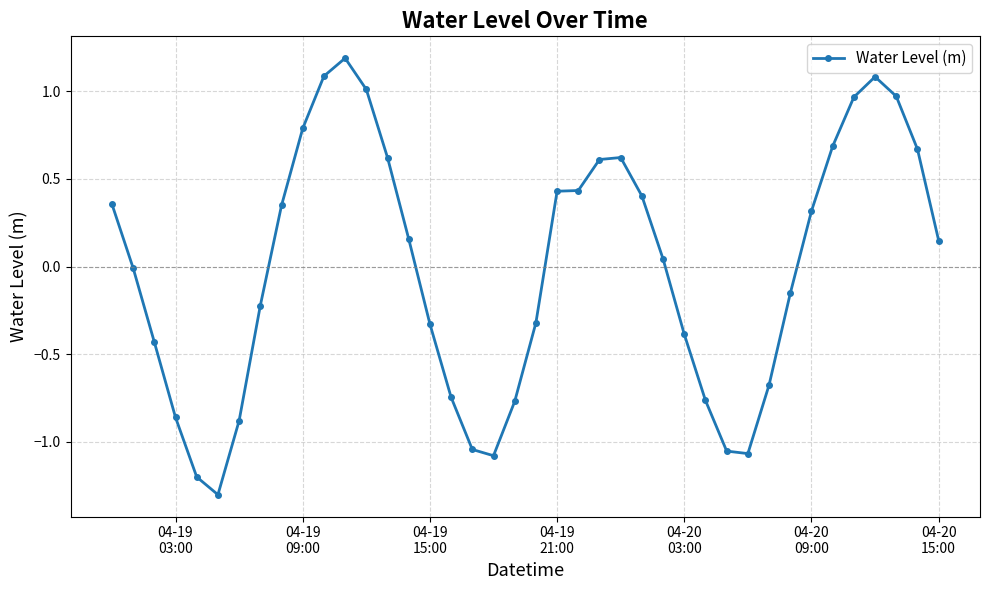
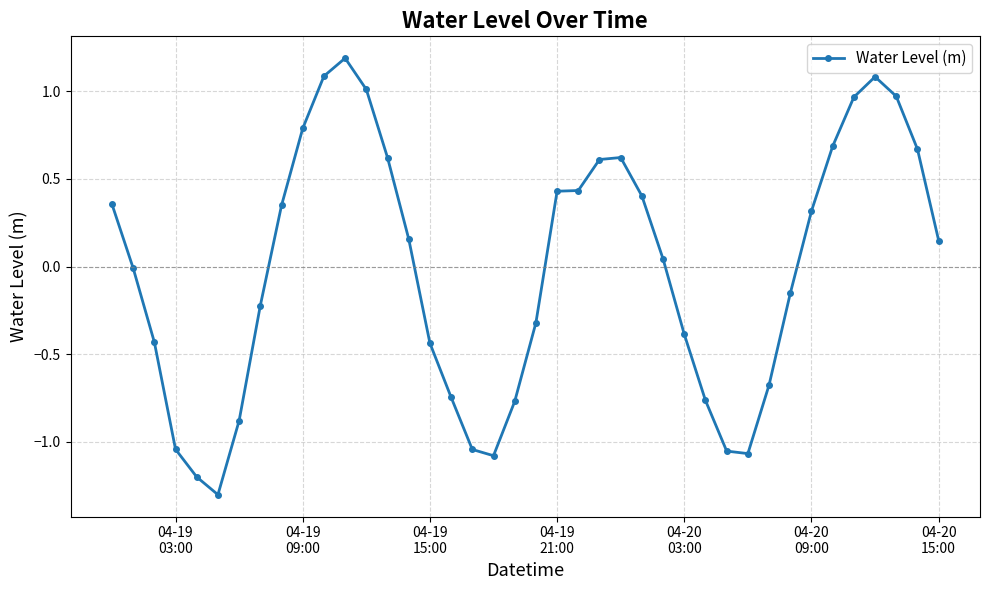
  {
-   "04-19 03:00": -0.86,
+   "04-19 03:00": -1.04,
    "04-19 09:00": 0.79,
-   "04-19 15:00": -0.33,
+   "04-19 15:00": -0.44,
    "04-19 21:00": 0.43,
    "04-20 03:00": -0.39,
    "04-20 09:00": 0.32,
    "04-20 15:00": 0.15
  }
